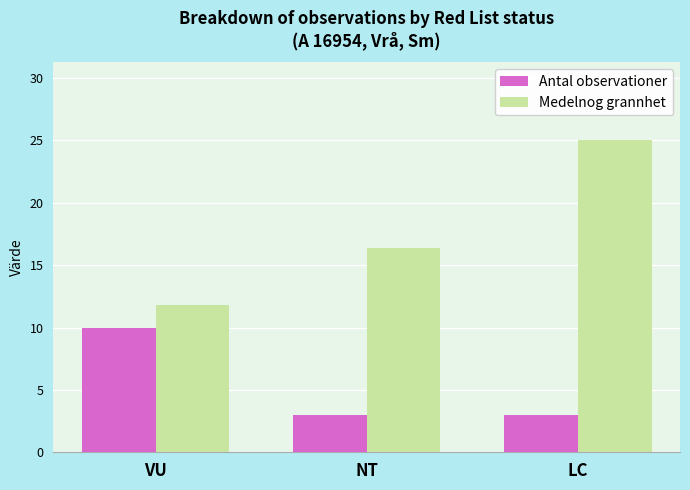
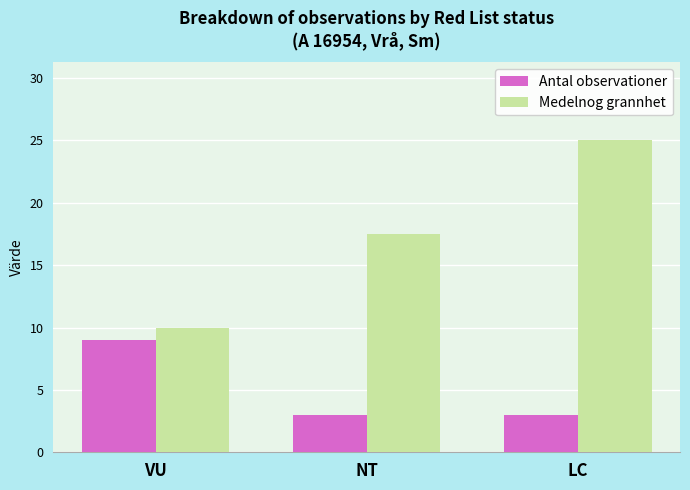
  {
    "Antal observationer": {
-     "VU": 10,
+     "VU": 9,
      "NT": 3,
      "LC": 3
    },
    "Medelnog grannhet": {
-     "VU": 11.8,
-     "NT": 16.4,
+     "VU": 10.0,
+     "NT": 17.5,
      "LC": 25.0
    }
  }
